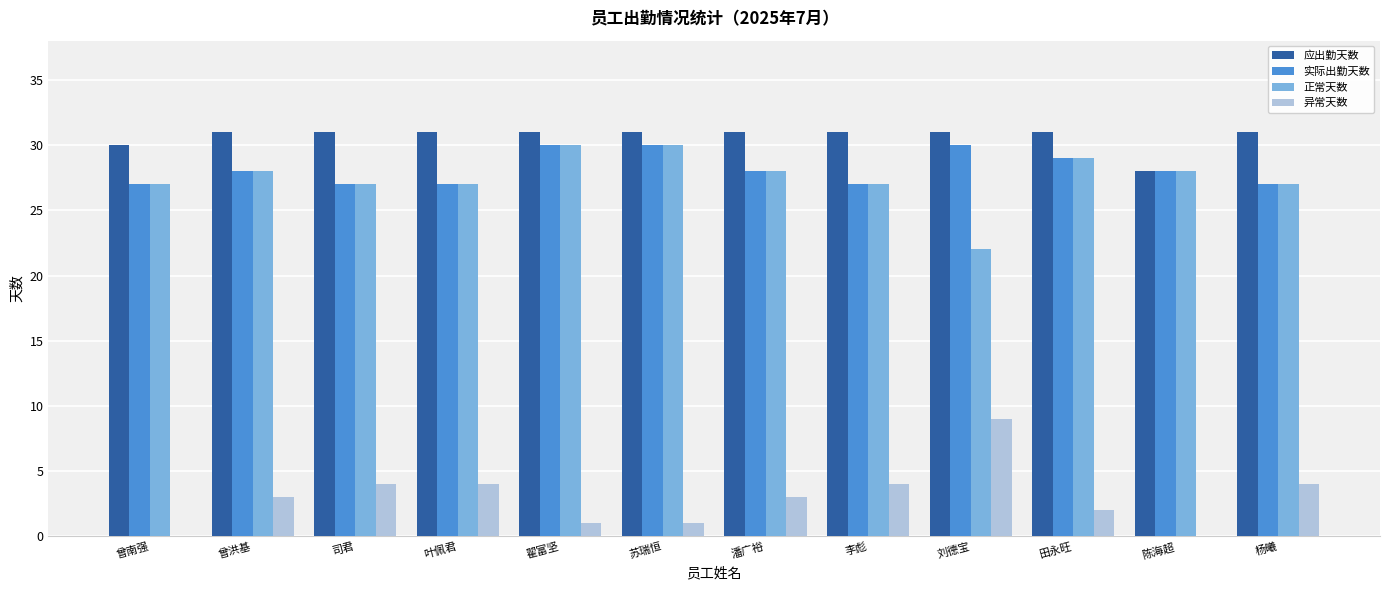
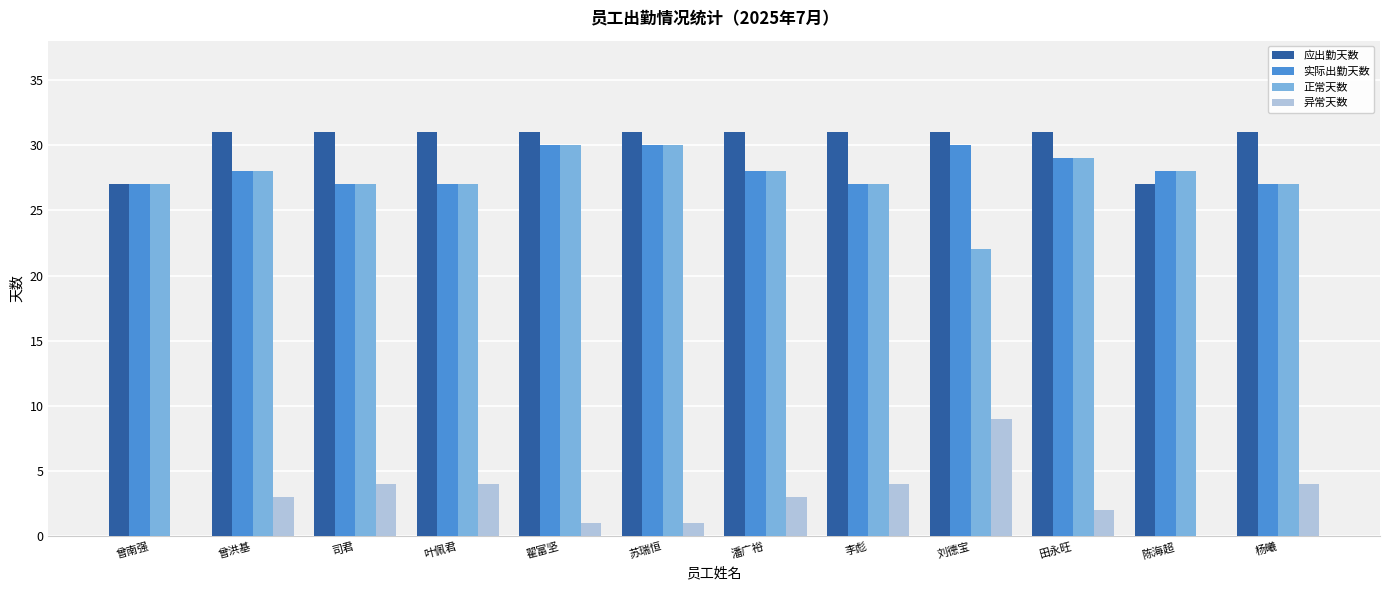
  {
    "应出勤天数": {
-     "曾南强": 30,
+     "曾南强": 27,
      "曾洪基": 31,
      "司君": 31,
      "叶佩君": 31,
      "翟富坚": 31,
      "苏瑞恒": 31,
      "潘广裕": 31,
      "李彪": 31,
      "刘德宝": 31,
      "田永旺": 31,
-     "陈海超": 28,
+     "陈海超": 27,
      "杨曦": 31
    }
  }
